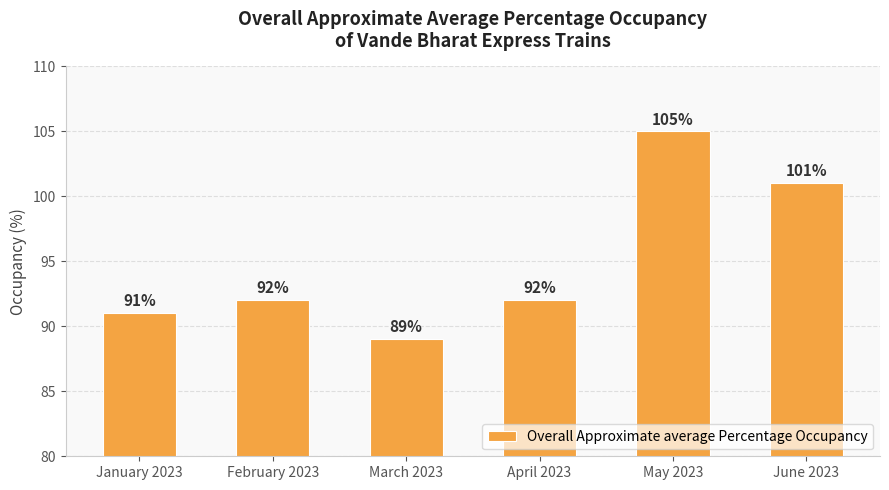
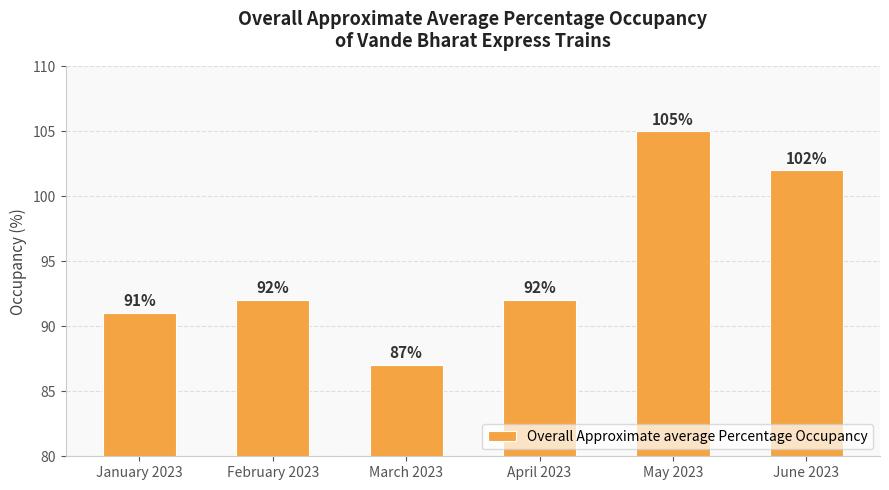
  {
    "January 2023": "91%",
    "February 2023": "92%",
-   "March 2023": "89%",
+   "March 2023": "87%",
    "April 2023": "92%",
    "May 2023": "105%",
-   "June 2023": "101%"
+   "June 2023": "102%"
  }
